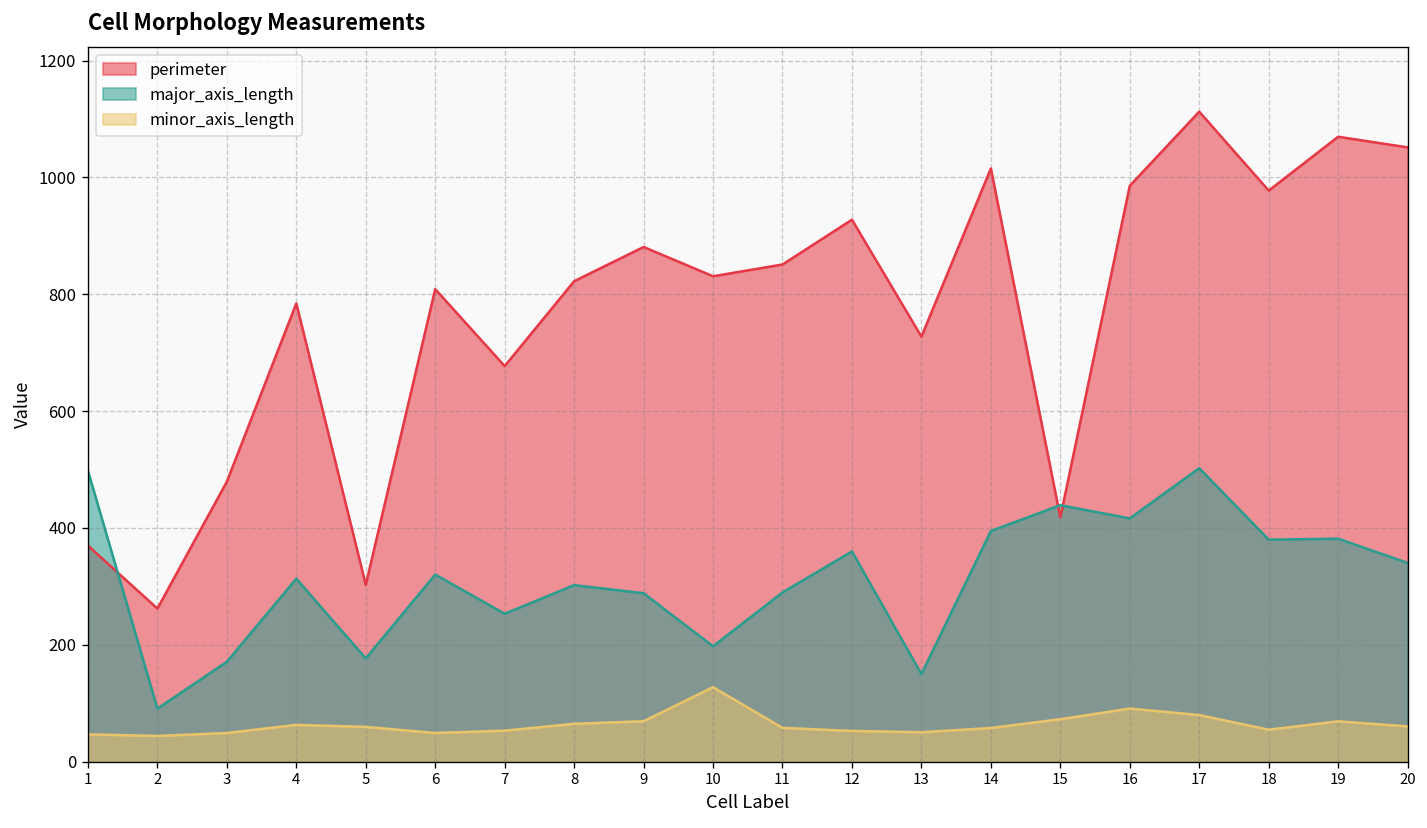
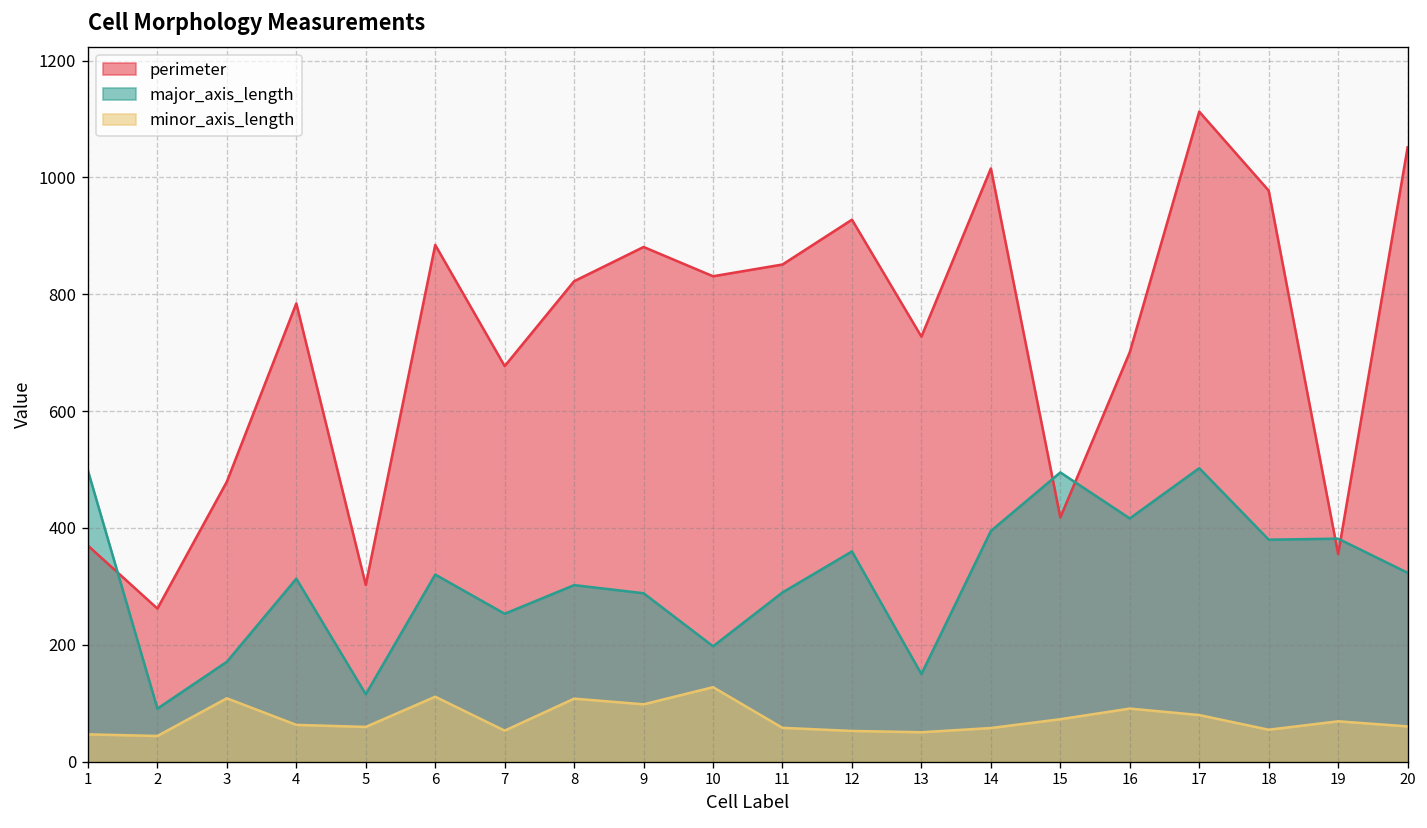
  {
    "perimeter": {
      "1": 370,
      "2": 260,
      "3": 480,
      "4": 780,
      "5": 300,
-     "6": 810,
+     "6": 880,
      "7": 680,
      "8": 820,
      "9": 880,
      "10": 830,
      "11": 850,
      "12": 930,
      "13": 730,
      "14": 1020,
      "15": 420,
-     "16": 990,
+     "16": 700,
      "17": 1110,
      "18": 980,
-     "19": 1070,
+     "19": 360,
      "20": 1050
    },
    "major_axis_length": {
      "1": 500,
      "2": 90,
      "3": 170,
      "4": 310,
-     "5": 180,
+     "5": 120,
      "6": 320,
      "7": 250,
      "8": 300,
      "9": 290,
      "10": 200,
      "11": 290,
      "12": 360,
      "13": 150,
      "14": 390,
-     "15": 440,
+     "15": 500,
      "16": 420,
      "17": 500,
      "18": 380,
      "19": 380,
-     "20": 340
+     "20": 320
    },
    "minor_axis_length": {
      "1": 50,
      "2": 40,
-     "3": 50,
+     "3": 110,
      "4": 60,
      "5": 60,
-     "6": 50,
+     "6": 110,
      "7": 50,
-     "8": 60,
-     "9": 70,
+     "8": 110,
+     "9": 100,
      "10": 130,
      "11": 60,
      "12": 50,
      "13": 50,
      "14": 60,
      "15": 70,
      "16": 90,
      "17": 80,
      "18": 50,
      "19": 70,
      "20": 60
    }
  }
